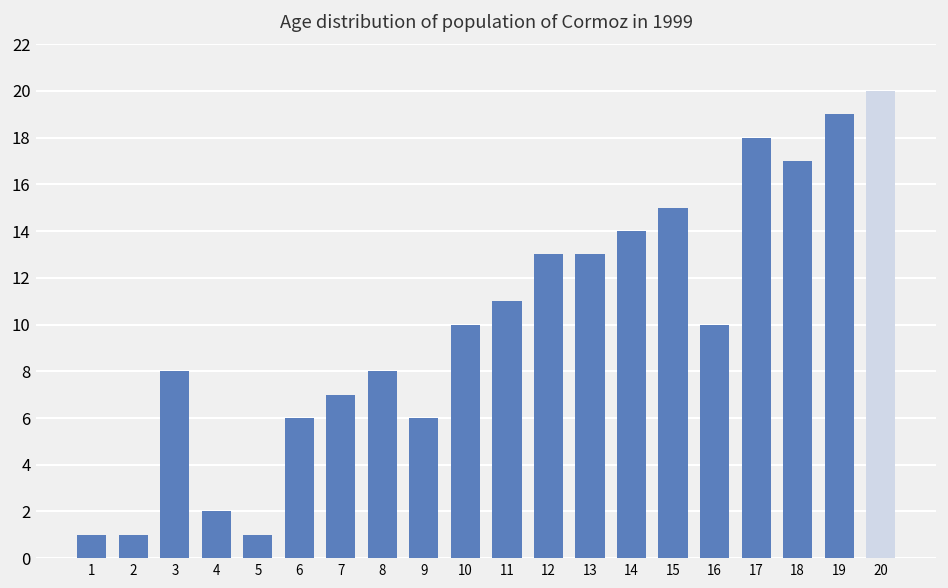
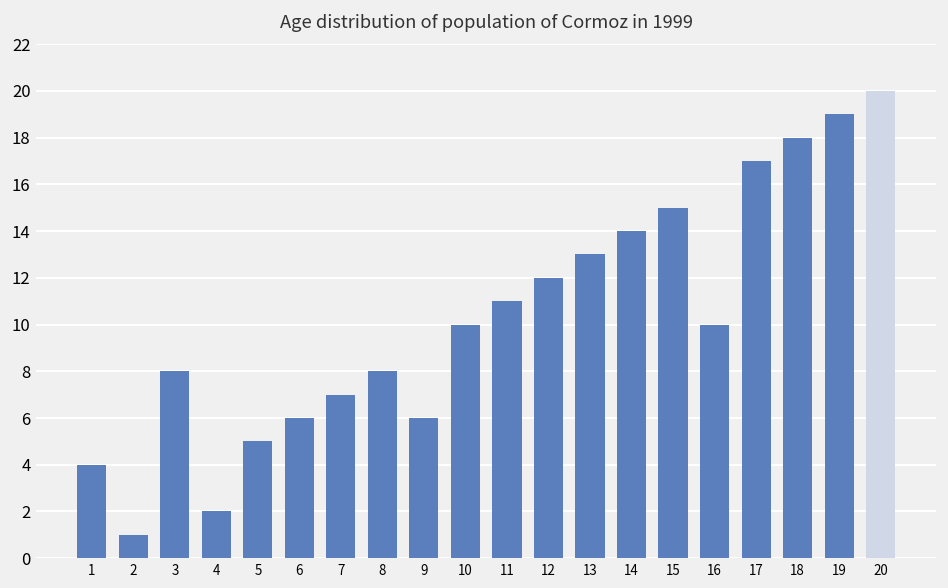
  {
-   "1": 1,
+   "1": 4,
    "2": 1,
    "3": 8,
    "4": 2,
-   "5": 1,
+   "5": 5,
    "6": 6,
    "7": 7,
    "8": 8,
    "9": 6,
    "10": 10,
    "11": 11,
-   "12": 13,
+   "12": 12,
    "13": 13,
    "14": 14,
    "15": 15,
    "16": 10,
-   "17": 18,
-   "18": 17,
+   "17": 17,
+   "18": 18,
    "19": 19,
    "20": 20
  }
